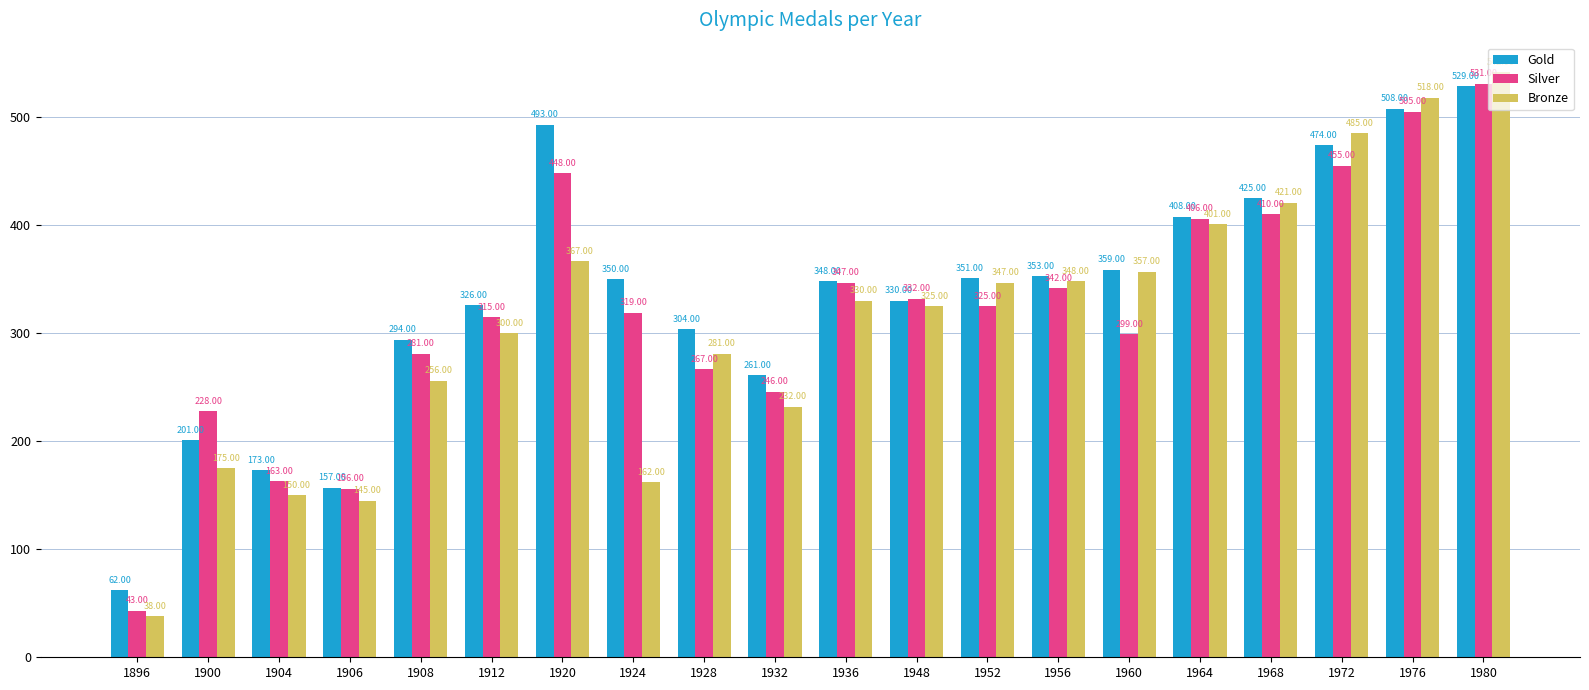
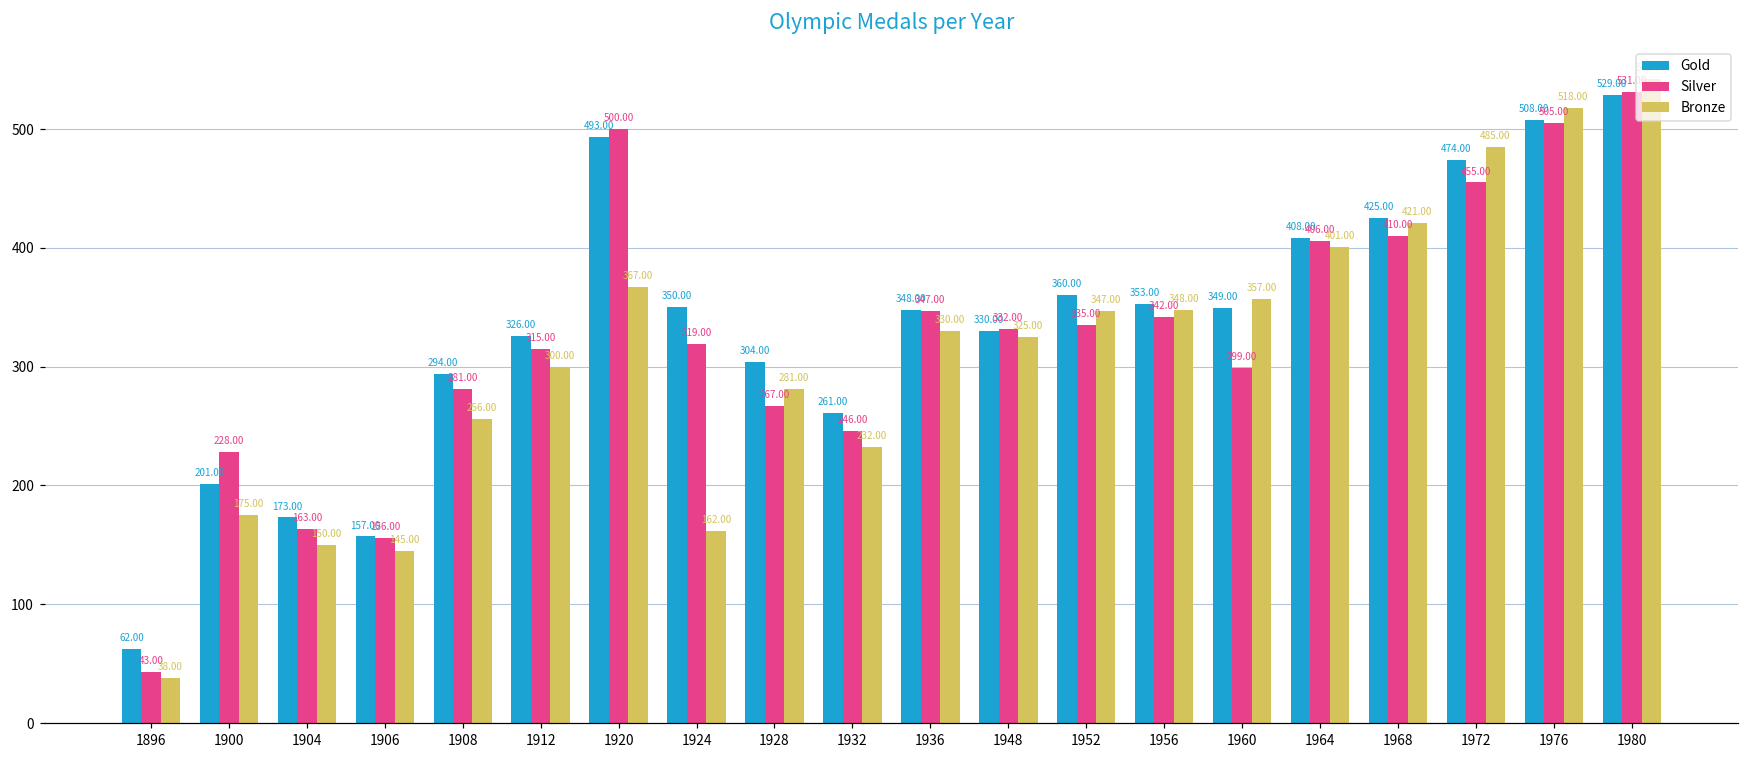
  {
    "Gold": {
      "1896": 62.00,
      "1900": 201.00,
      "1904": 173.00,
      "1908": 294.00,
      "1912": 326.00,
      "1920": 493.00,
      "1924": 350.00,
      "1928": 304.00,
      "1932": 261.00,
-     "1952": 351.00,
+     "1952": 360.00,
      "1956": 353.00,
-     "1960": 359.00,
+     "1960": 349.00,
      "1968": 425.00,
      "1972": 474.00
    },
    "Silver": {
      "1896": 43.00,
      "1900": 228.00,
      "1904": 163.00,
      "1908": 281.00,
      "1912": 315.00,
-     "1920": 448.00,
+     "1920": 500.00,
      "1924": 319.00,
      "1928": 267.00,
      "1932": 246.00,
-     "1952": 325.00,
+     "1952": 335.00,
      "1956": 342.00,
      "1960": 299.00,
      "1968": 410.00,
      "1972": 455.00
    },
    "Bronze": {
      "1896": 38.00,
      "1900": 175.00,
      "1904": 150.00,
      "1906": 145.00,
      "1908": 256.00,
      "1912": 300.00,
      "1920": 367.00,
      "1924": 162.00,
      "1928": 281.00,
      "1932": 232.00,
      "1936": 330.00,
      "1948": 325.00,
      "1952": 347.00,
      "1956": 348.00,
      "1960": 357.00,
      "1964": 401.00,
      "1968": 421.00,
      "1972": 485.00,
      "1976": 518.00
    }
  }
